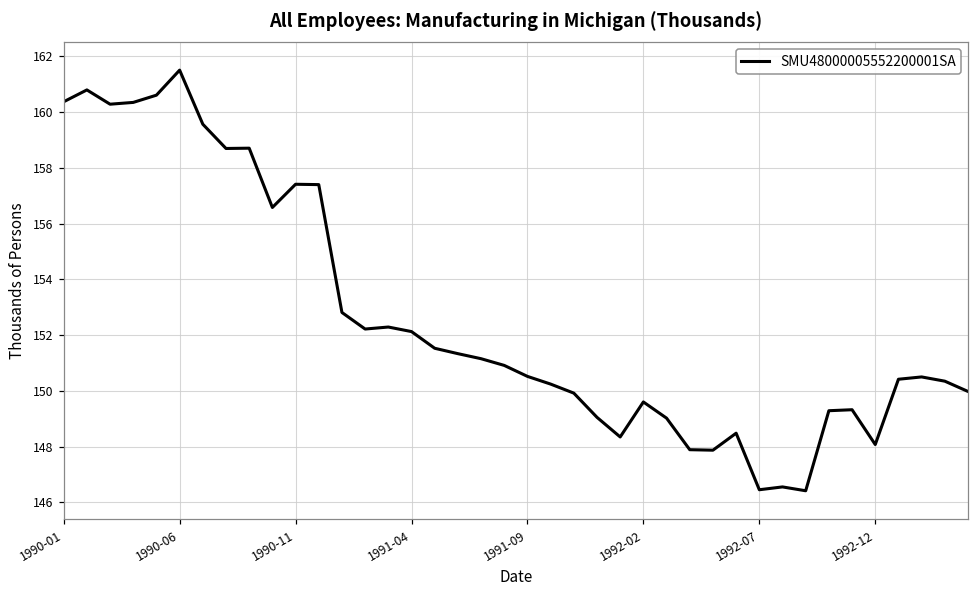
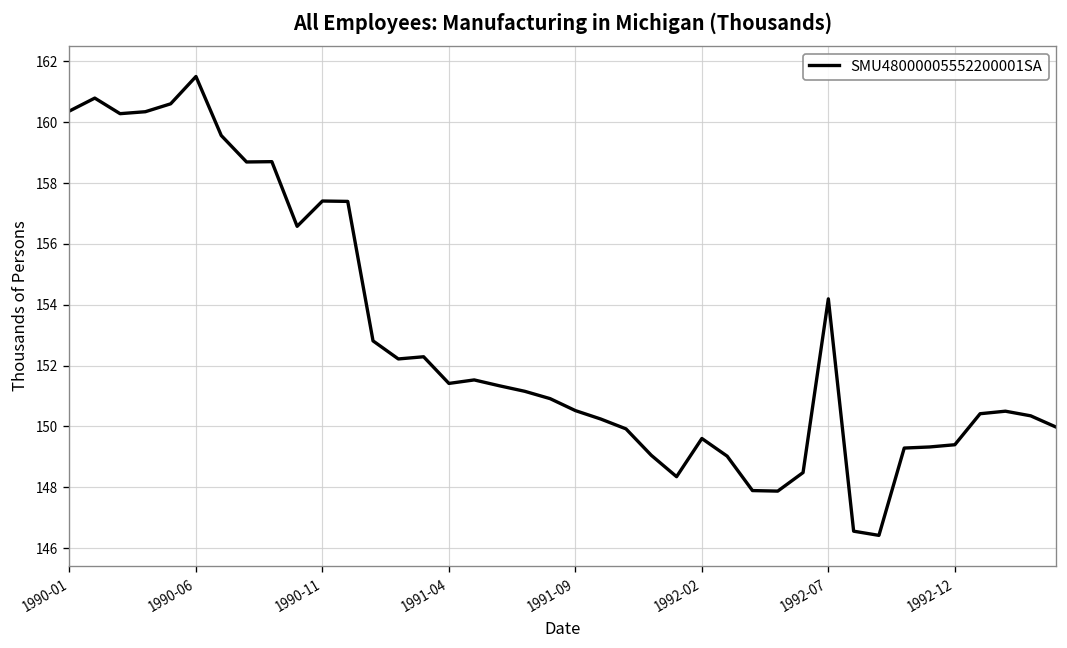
  {
    "1990-01": 160.4,
    "1990-06": 161.5,
    "1990-11": 157.4,
-   "1991-04": 152.1,
+   "1991-04": 151.4,
    "1991-09": 150.5,
    "1992-02": 149.6,
-   "1992-07": 146.5,
-   "1992-12": 148.1
+   "1992-07": 154.2,
+   "1992-12": 149.4
  }
